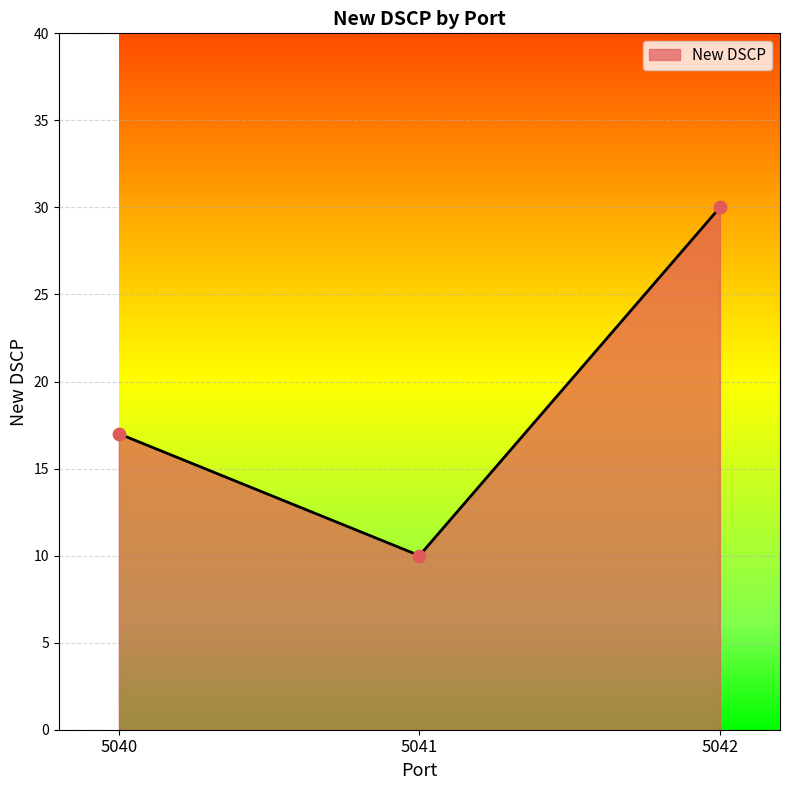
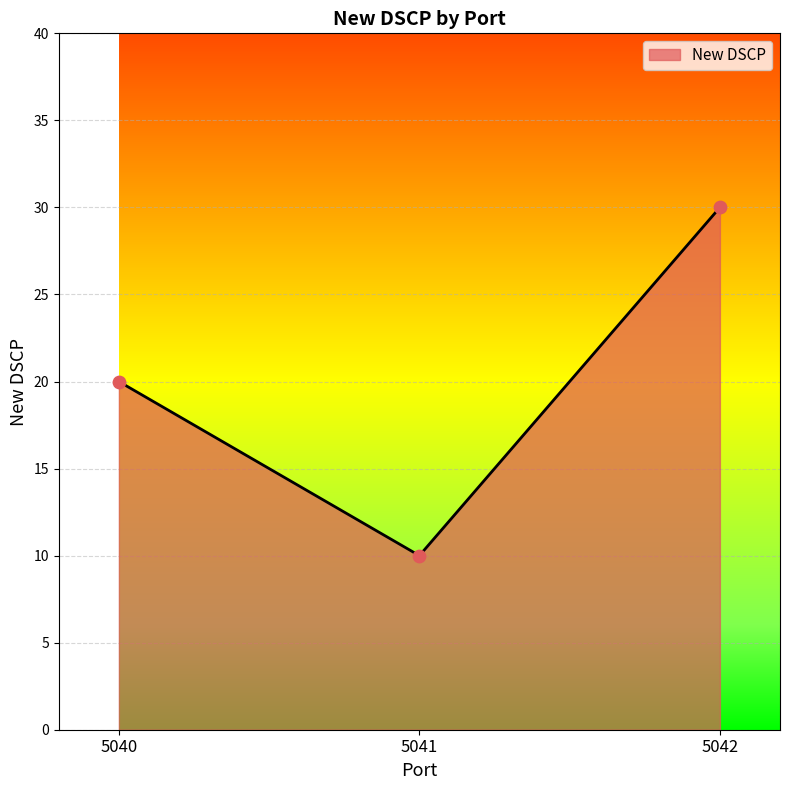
  {
-   "5040": 17,
+   "5040": 20,
    "5041": 10,
    "5042": 30
  }
